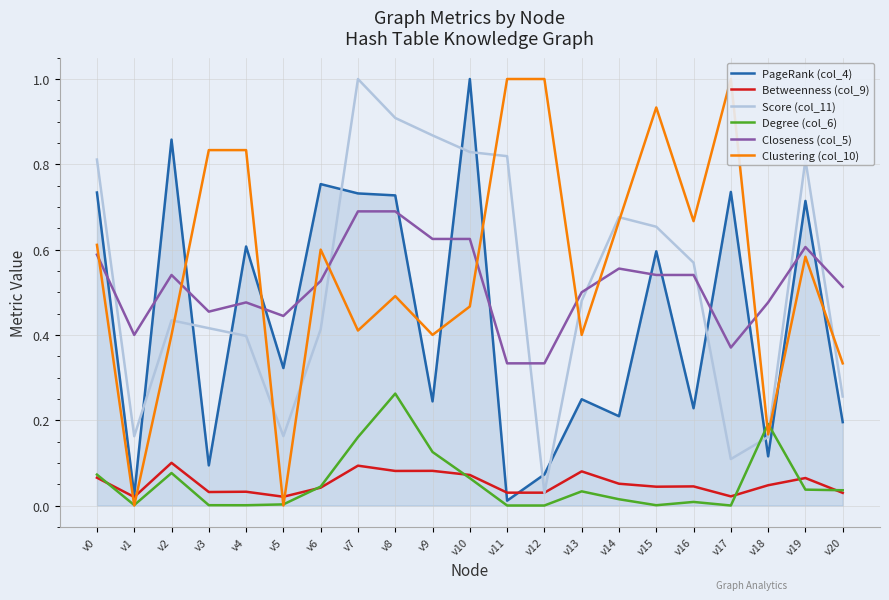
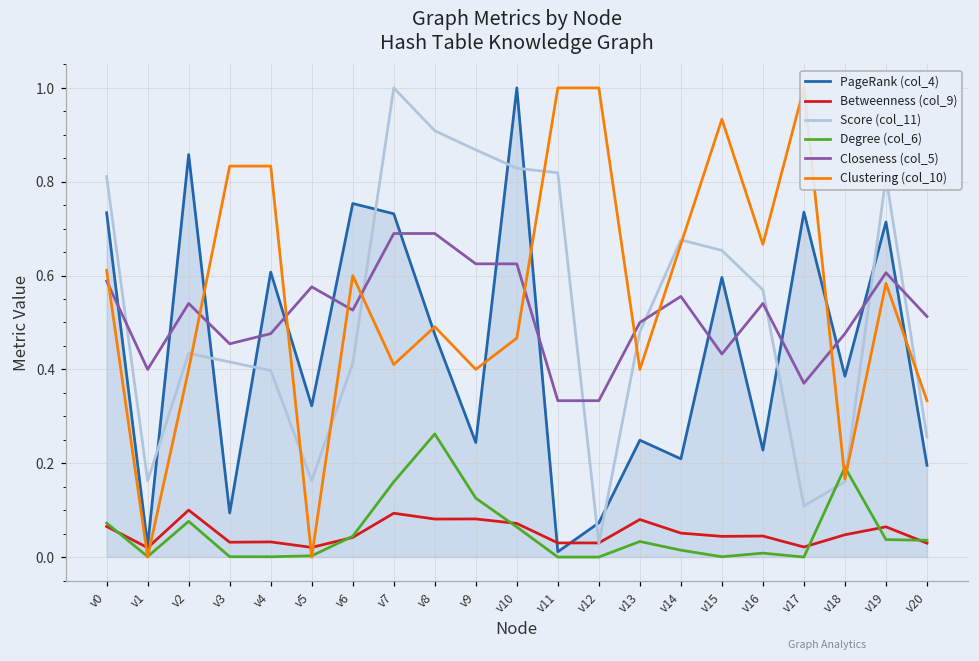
  {
    "PageRank (col_4)": {
      "v0": 0.73,
      "v2": 0.86,
      "v3": 0.09,
      "v4": 0.61,
      "v5": 0.32,
      "v6": 0.75,
      "v7": 0.73,
-     "v8": 0.73,
+     "v8": 0.47,
      "v9": 0.24,
      "v10": 1.00,
      "v11": 0.01,
      "v12": 0.07,
      "v13": 0.25,
      "v14": 0.21,
      "v15": 0.60,
      "v16": 0.23,
      "v17": 0.74,
-     "v18": 0.12,
+     "v18": 0.39,
      "v19": 0.71,
      "v20": 0.20
    },
    "Betweenness (col_9)": {
      "v0": 0.07,
      "v2": 0.10,
      "v3": 0.03,
      "v4": 0.03,
      "v5": 0.02,
      "v7": 0.09,
      "v8": 0.08,
      "v9": 0.08,
      "v10": 0.07,
      "v11": 0.03,
      "v13": 0.08,
      "v14": 0.05,
      "v15": 0.04,
      "v16": 0.04,
      "v17": 0.02,
      "v18": 0.05,
      "v19": 0.06,
      "v20": 0.03
    },
    "Score (col_11)": {
      "v0": 0.81,
      "v1": 0.16,
      "v2": 0.43,
      "v3": 0.42,
      "v4": 0.40,
      "v5": 0.16,
      "v6": 0.41,
      "v7": 1.00,
      "v8": 0.91,
      "v9": 0.87,
      "v10": 0.83,
      "v11": 0.82,
      "v13": 0.48,
      "v14": 0.68,
      "v15": 0.65,
      "v16": 0.57,
      "v17": 0.11,
      "v18": 0.16,
      "v20": 0.26
    },
    "Degree (col_6)": {
      "v0": 0.07,
      "v2": 0.08,
      "v3": 0.00,
      "v4": 0.00,
      "v7": 0.16,
      "v8": 0.26,
      "v9": 0.13,
      "v10": 0.06,
      "v11": 0.00,
      "v12": 0.00,
      "v13": 0.03,
      "v14": 0.01,
      "v15": 0.00,
      "v16": 0.01,
      "v17": 0.00,
      "v18": 0.19,
      "v19": 0.04,
      "v20": 0.04
    },
    "Closeness (col_5)": {
      "v0": 0.59,
      "v1": 0.40,
      "v2": 0.54,
      "v3": 0.45,
      "v4": 0.48,
-     "v5": 0.44,
+     "v5": 0.58,
      "v6": 0.53,
      "v7": 0.69,
      "v8": 0.69,
      "v9": 0.63,
      "v10": 0.63,
      "v11": 0.33,
      "v12": 0.33,
      "v13": 0.50,
      "v14": 0.56,
-     "v15": 0.54,
+     "v15": 0.43,
      "v16": 0.54,
      "v17": 0.37,
      "v18": 0.48,
      "v19": 0.61,
      "v20": 0.51
    },
    "Clustering (col_10)": {
      "v0": 0.61,
      "v2": 0.40,
      "v3": 0.83,
      "v4": 0.83,
      "v6": 0.60,
      "v7": 0.41,
      "v8": 0.49,
      "v9": 0.40,
      "v10": 0.47,
      "v11": 1.00,
      "v12": 1.00,
      "v13": 0.40,
      "v14": 0.67,
      "v15": 0.93,
      "v16": 0.67,
      "v18": 0.17,
      "v19": 0.58,
      "v20": 0.33
    }
  }
